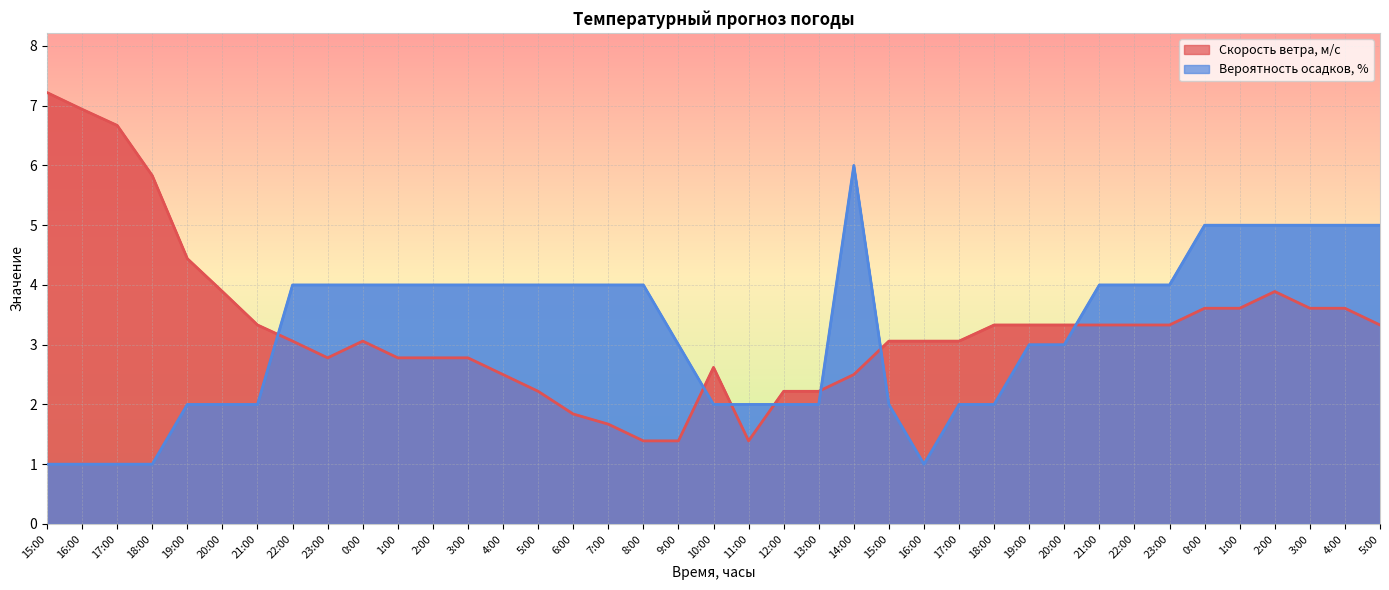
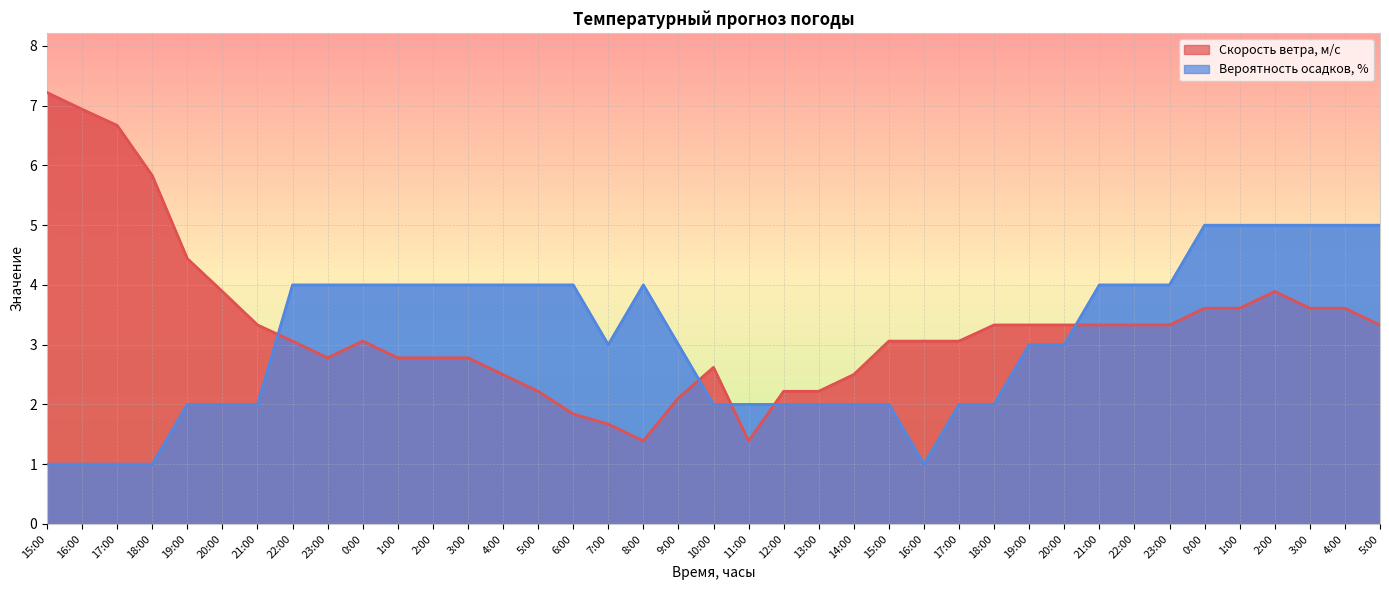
  {
    "Скорость ветра, м/c": {
      "6:00": 1.8,
      "7:00": 1.7,
      "8:00": 1.4,
-     "9:00": 1.4,
+     "9:00": 2.1,
      "10:00": 2.6,
      "11:00": 1.4,
      "12:00": 2.2,
      "13:00": 2.2,
      "14:00": 2.5
    },
    "Вероятность осадков, %": {
      "6:00": 4,
-     "7:00": 4,
+     "7:00": 3,
      "8:00": 4,
      "9:00": 3,
      "10:00": 2,
      "11:00": 2,
      "12:00": 2,
      "13:00": 2,
-     "14:00": 6
+     "14:00": 2
    }
  }
